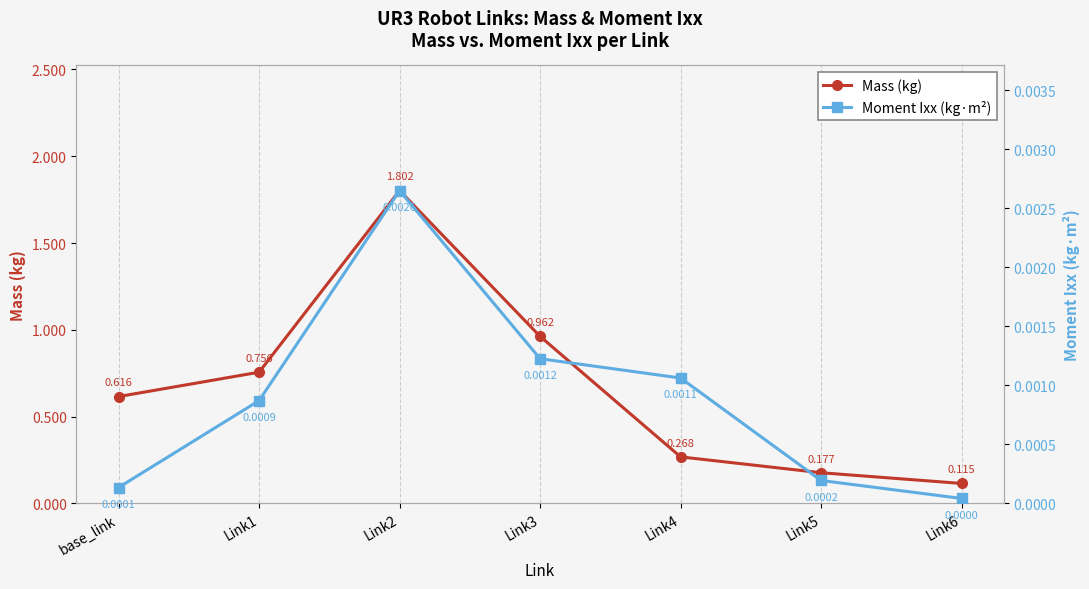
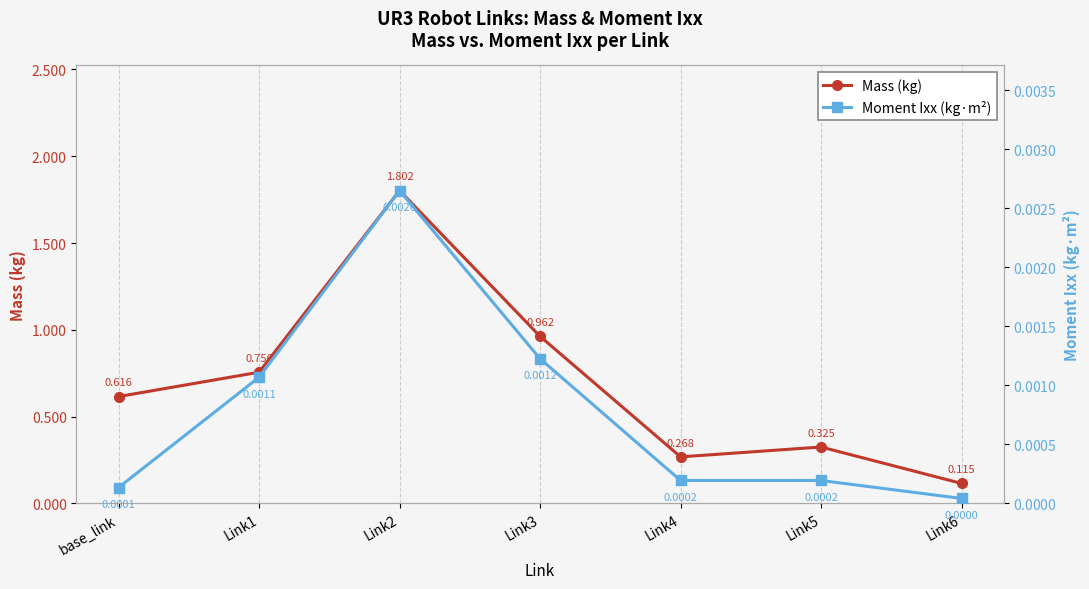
  {
    "Mass (kg)": {
      "base_link": 0.616,
      "Link1": 0.756,
      "Link2": 1.802,
      "Link3": 0.962,
      "Link4": 0.268,
-     "Link5": 0.177,
+     "Link5": 0.325,
      "Link6": 0.115
    },
    "Moment Ixx (kg·m²)": {
      "base_link": 0.0001,
-     "Link1": 0.0009,
+     "Link1": 0.0011,
      "Link2": 0.0026,
      "Link3": 0.0012,
-     "Link4": 0.0011,
+     "Link4": 0.0002,
      "Link5": 0.0002,
      "Link6": 0.0000
    }
  }
